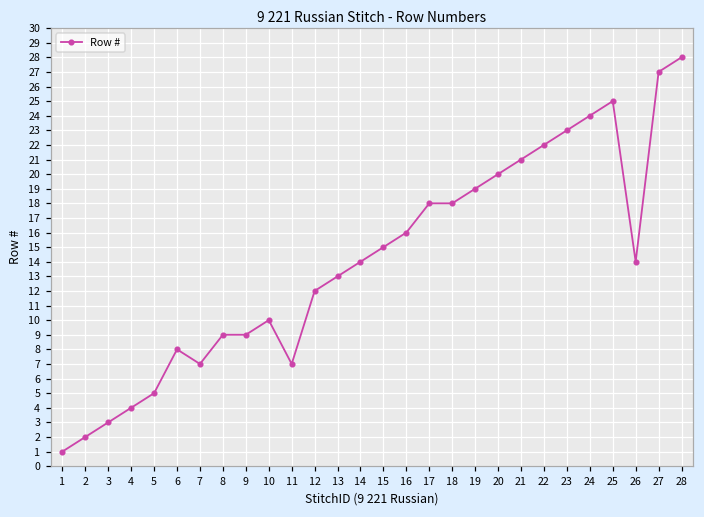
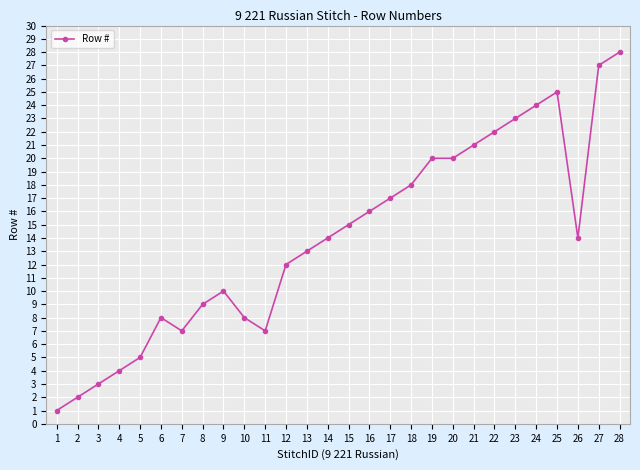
  {
    "1": 1,
    "2": 2,
    "3": 3,
    "4": 4,
    "5": 5,
    "6": 8,
    "7": 7,
    "8": 9,
-   "9": 9,
-   "10": 10,
+   "9": 10,
+   "10": 8,
    "11": 7,
    "12": 12,
    "13": 13,
    "14": 14,
    "15": 15,
    "16": 16,
-   "17": 18,
+   "17": 17,
    "18": 18,
-   "19": 19,
+   "19": 20,
    "20": 20,
    "21": 21,
    "22": 22,
    "23": 23,
    "24": 24,
    "25": 25,
    "26": 14,
    "27": 27,
    "28": 28
  }
